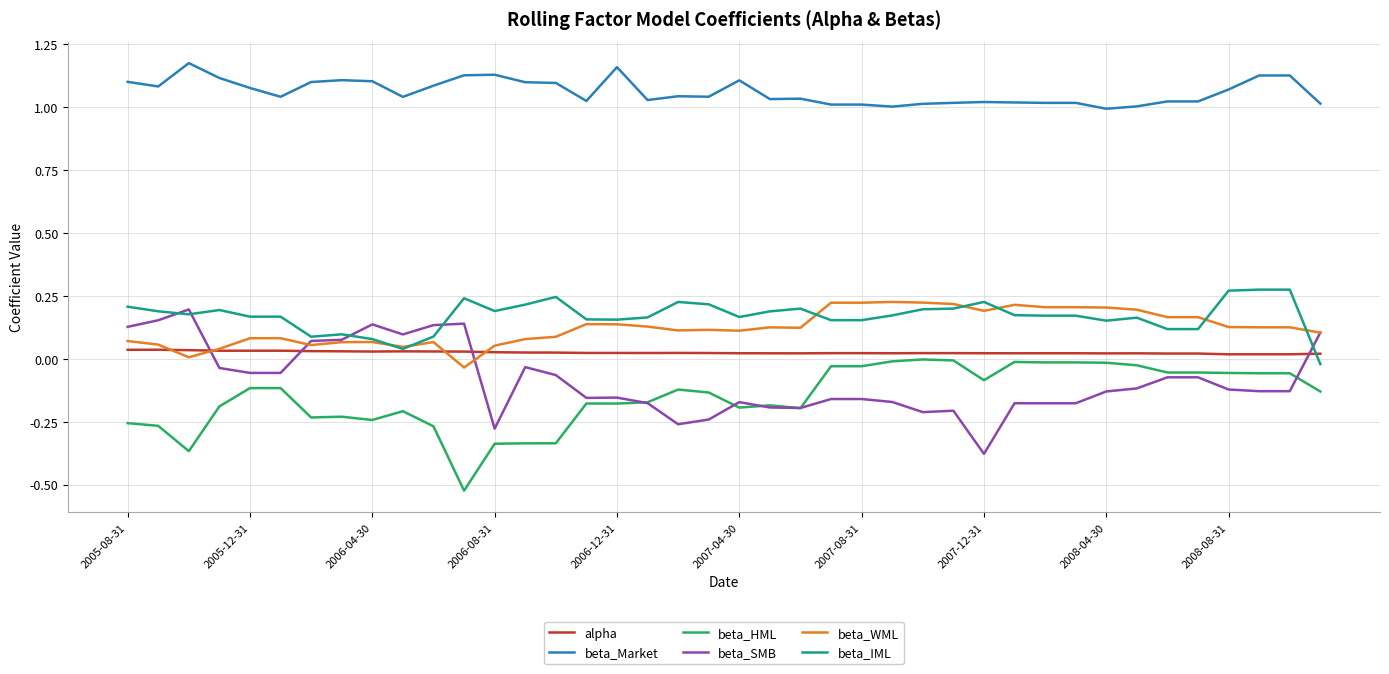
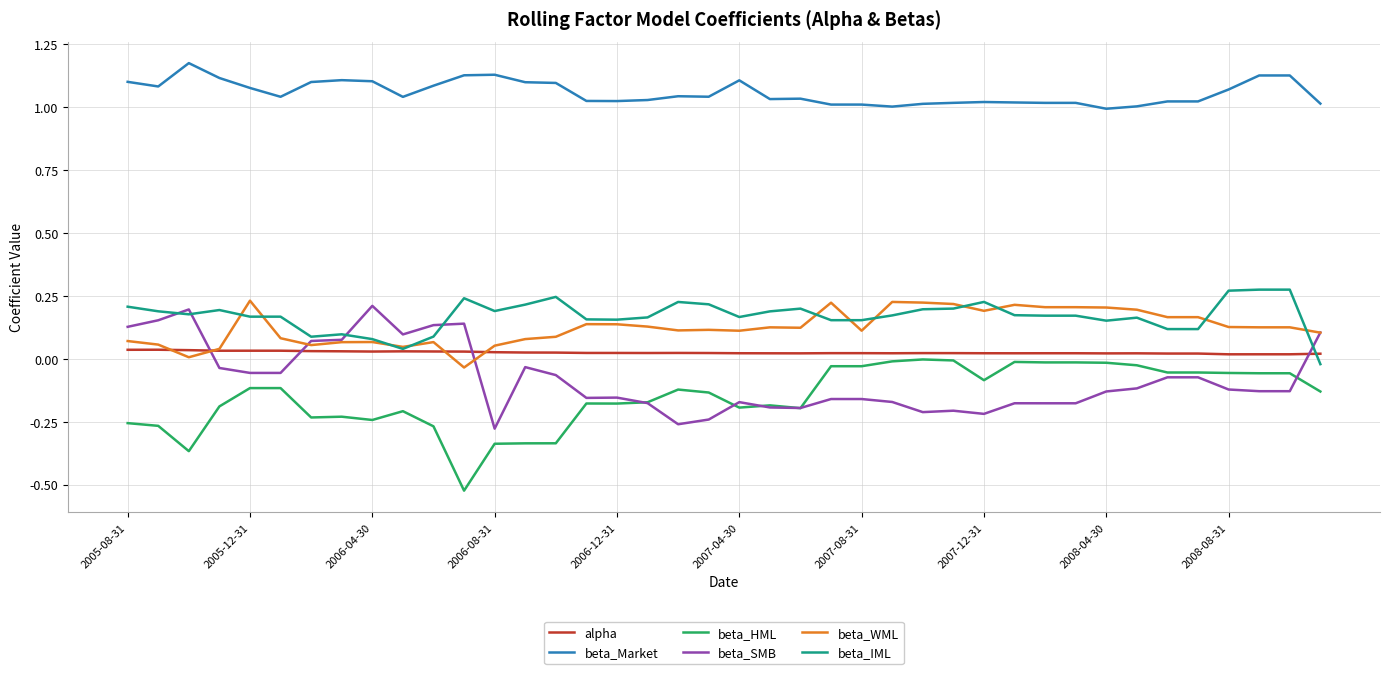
  {
    "alpha": {
      "2005-08-31": 0.04,
      "2005-12-31": 0.03,
      "2006-04-30": 0.03,
      "2006-08-31": 0.03,
      "2006-12-31": 0.02,
      "2007-04-30": 0.02,
      "2007-08-31": 0.02,
      "2007-12-31": 0.02,
      "2008-04-30": 0.02,
      "2008-08-31": 0.02
    },
    "beta_Market": {
      "2005-08-31": 1.10,
      "2005-12-31": 1.08,
      "2006-04-30": 1.10,
      "2006-08-31": 1.13,
-     "2006-12-31": 1.16,
+     "2006-12-31": 1.02,
      "2007-04-30": 1.11,
      "2007-08-31": 1.01,
      "2007-12-31": 1.02,
      "2008-04-30": 0.99,
      "2008-08-31": 1.07
    },
    "beta_SMB": {
      "2005-08-31": 0.13,
      "2005-12-31": -0.06,
-     "2006-04-30": 0.14,
+     "2006-04-30": 0.21,
      "2006-08-31": -0.28,
      "2006-12-31": -0.15,
      "2007-04-30": -0.17,
      "2007-08-31": -0.16,
-     "2007-12-31": -0.38,
+     "2007-12-31": -0.22,
      "2008-04-30": -0.13,
      "2008-08-31": -0.12
    },
    "beta_WML": {
      "2005-08-31": 0.07,
-     "2005-12-31": 0.08,
+     "2005-12-31": 0.23,
      "2006-04-30": 0.07,
      "2006-08-31": 0.05,
      "2006-12-31": 0.14,
      "2007-04-30": 0.11,
-     "2007-08-31": 0.22,
+     "2007-08-31": 0.11,
      "2007-12-31": 0.19,
      "2008-04-30": 0.20,
      "2008-08-31": 0.13
    }
  }
